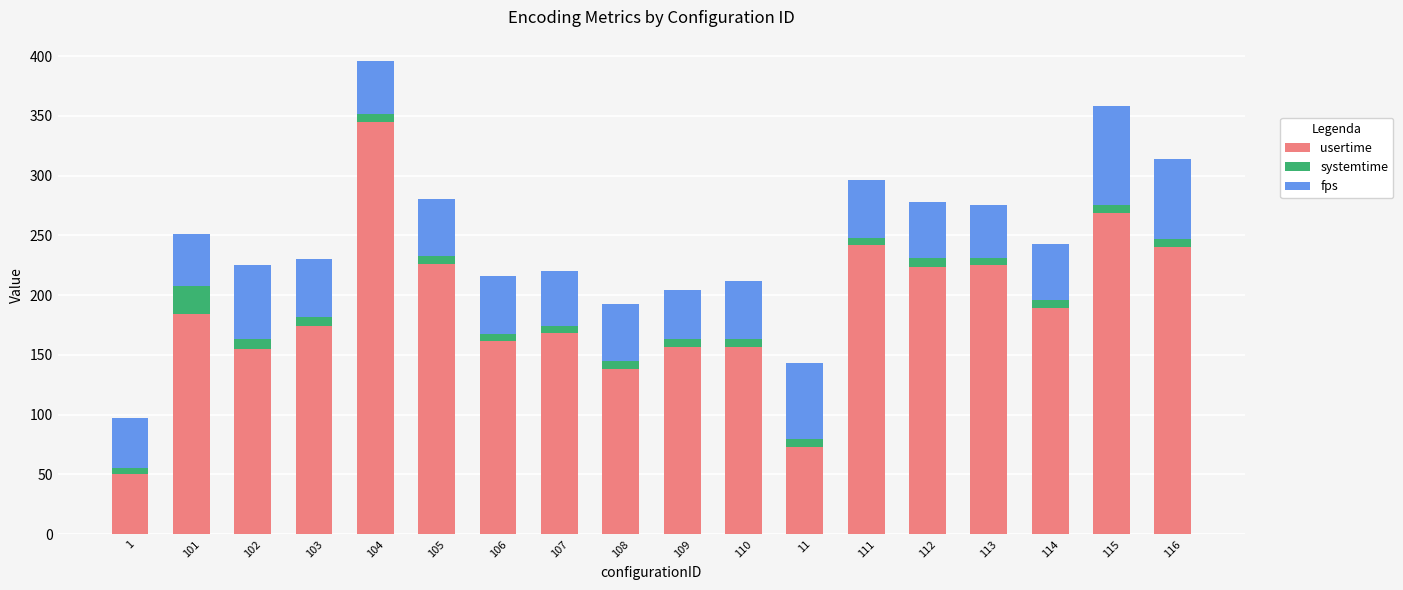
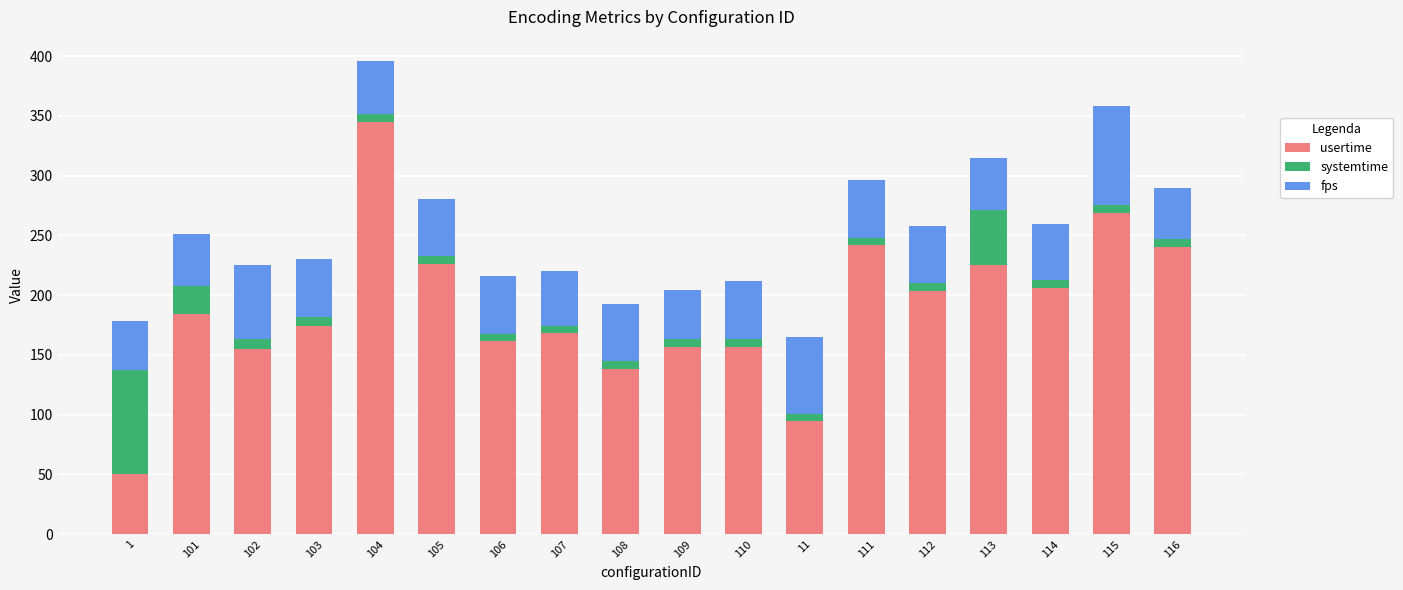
  {
    "usertime": {
      "1": 50,
      "101": 184,
      "102": 155,
      "103": 174,
      "104": 344,
      "105": 226,
      "106": 161,
      "107": 168,
      "108": 138,
      "109": 157,
      "110": 157,
-     "11": 73,
+     "11": 94,
      "111": 242,
-     "112": 224,
+     "112": 203,
      "113": 225,
-     "114": 189,
+     "114": 206,
      "115": 268,
      "116": 240
    },
    "systemtime": {
-     "1": 5,
+     "1": 87,
      "101": 24,
      "102": 8,
      "103": 7,
      "104": 7,
      "105": 7,
      "106": 6,
      "107": 6,
      "108": 7,
      "109": 7,
      "110": 6,
      "11": 6,
      "111": 6,
      "112": 7,
-     "113": 7,
+     "113": 46,
      "114": 7,
      "115": 7,
      "116": 6
    },
    "fps": {
      "1": 41,
      "101": 43,
      "102": 62,
      "103": 49,
      "104": 45,
      "105": 47,
      "106": 48,
      "107": 46,
      "108": 48,
      "109": 41,
      "110": 49,
      "11": 64,
      "111": 48,
      "112": 47,
      "113": 44,
      "114": 47,
      "115": 83,
-     "116": 67
+     "116": 43
    }
  }
